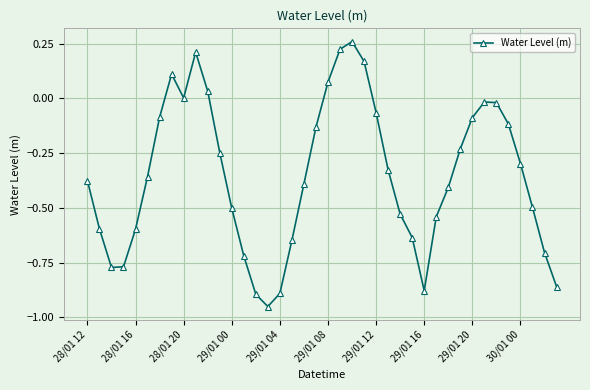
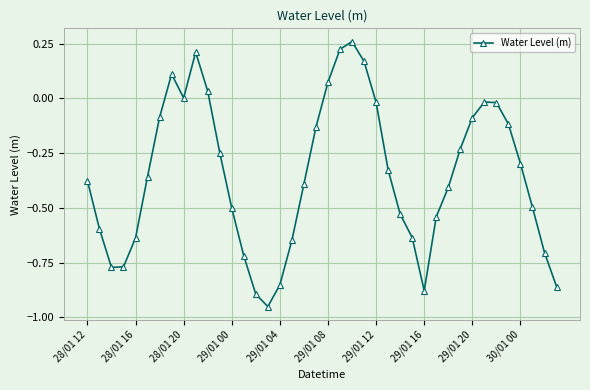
  {
    "28/01 12": -0.38,
-   "28/01 16": -0.60,
+   "28/01 16": -0.64,
    "28/01 20": 0.00,
    "29/01 00": -0.50,
-   "29/01 04": -0.89,
+   "29/01 04": -0.85,
    "29/01 08": 0.07,
-   "29/01 12": -0.06,
+   "29/01 12": -0.02,
    "29/01 16": -0.88,
    "29/01 20": -0.09,
    "30/01 00": -0.30
  }
